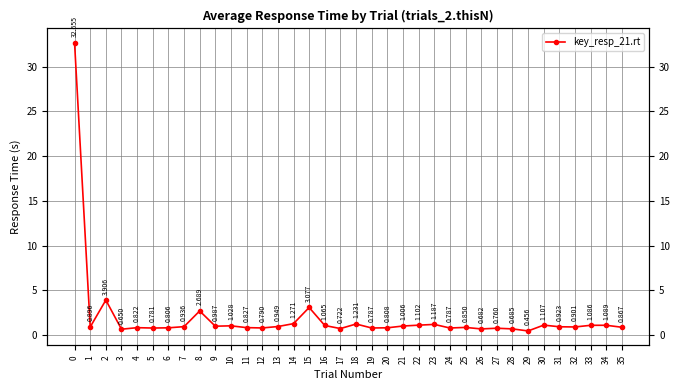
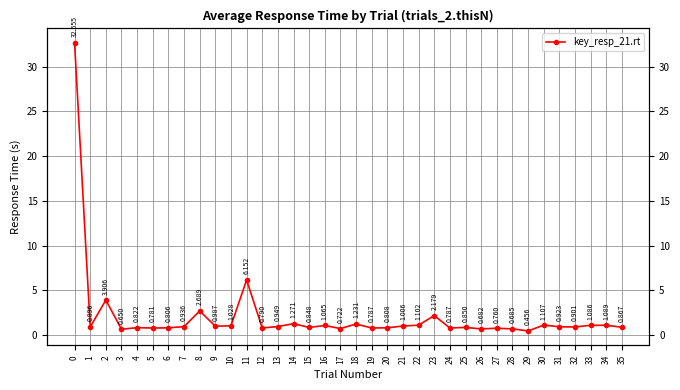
  {
    "0": 32.655,
    "1": 0.896,
    "2": 3.906,
    "3": 0.650,
    "4": 0.822,
    "5": 0.781,
    "6": 0.806,
    "7": 0.936,
    "8": 2.689,
    "9": 0.987,
    "10": 1.028,
-   "11": 0.827,
+   "11": 6.152,
    "12": 0.790,
    "13": 0.949,
    "14": 1.271,
-   "15": 3.077,
+   "15": 0.848,
    "16": 1.065,
    "17": 0.722,
    "18": 1.231,
    "19": 0.787,
    "20": 0.808,
    "21": 1.006,
    "22": 1.102,
-   "23": 1.187,
+   "23": 2.179,
    "24": 0.787,
    "25": 0.850,
    "26": 0.682,
    "27": 0.760,
    "28": 0.685,
    "29": 0.456,
    "30": 1.107,
    "31": 0.923,
    "32": 0.901,
    "33": 1.086,
    "34": 1.089,
    "35": 0.867
  }
